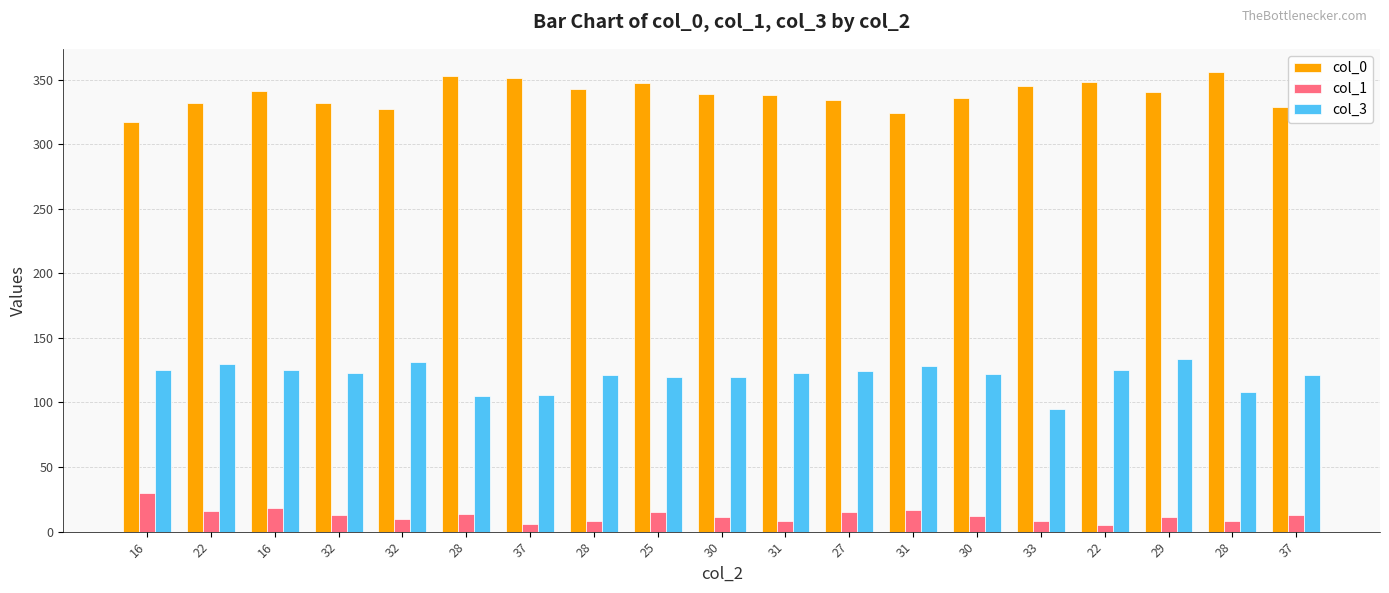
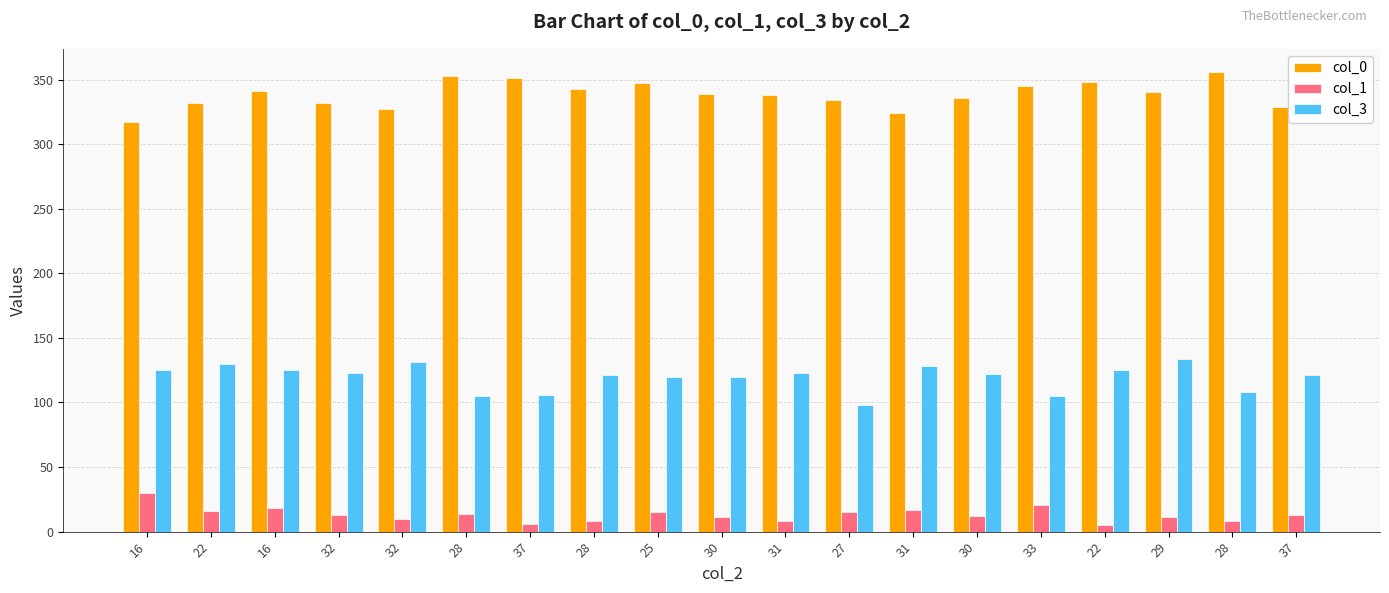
  {
    "col_0": {
      "25": 347,
      "27": 334,
      "33": 345,
      "29": 340
    },
    "col_1": {
      "25": 15,
      "27": 15,
-     "33": 8,
+     "33": 21,
      "29": 11
    },
    "col_3": {
      "25": 120,
-     "27": 124,
-     "33": 95,
+     "27": 98,
+     "33": 105,
      "29": 134
    }
  }
